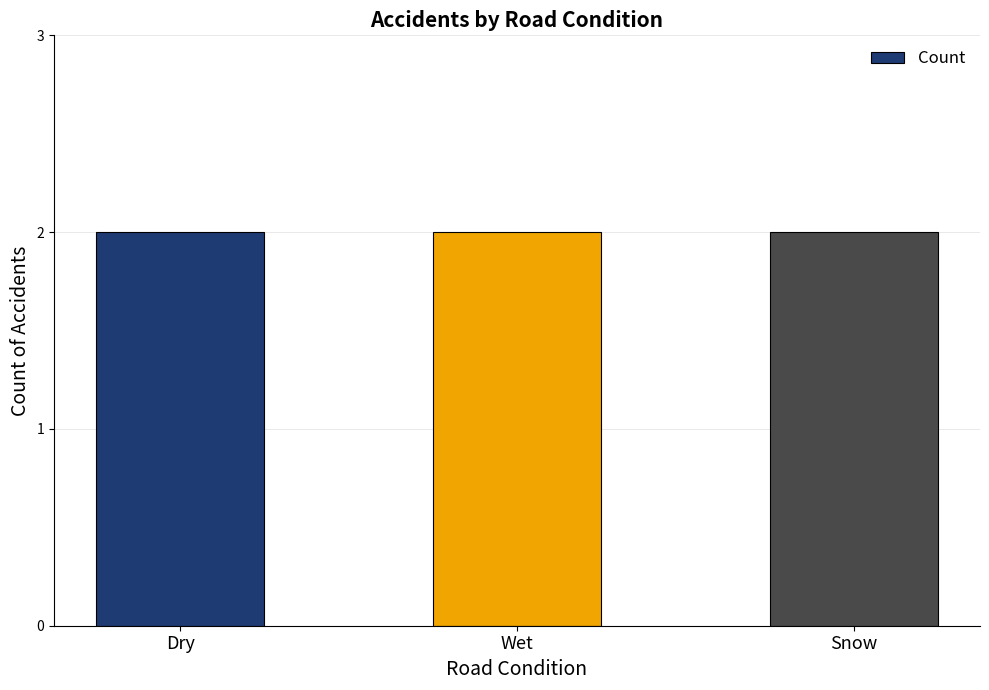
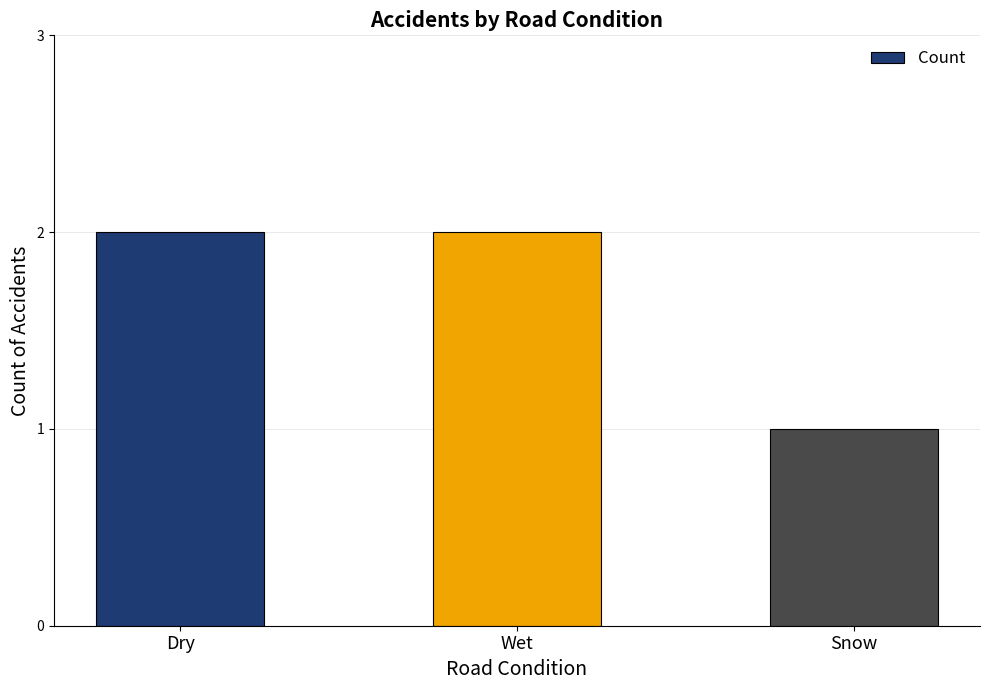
  {
    "Dry": 2,
    "Wet": 2,
-   "Snow": 2
+   "Snow": 1
  }
